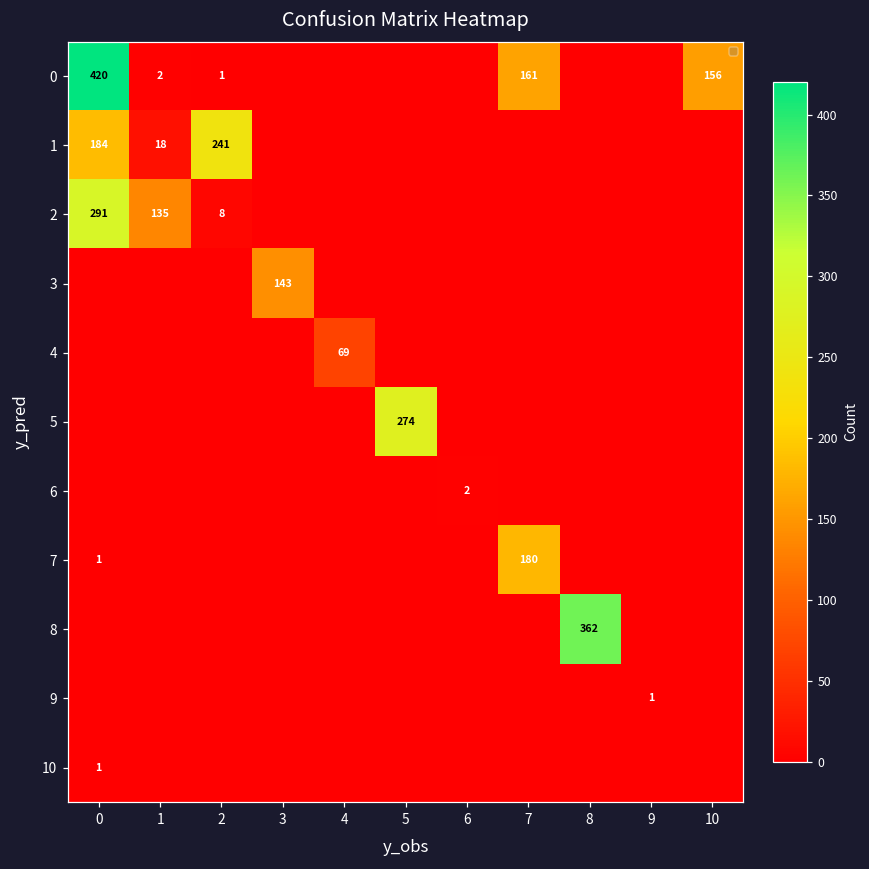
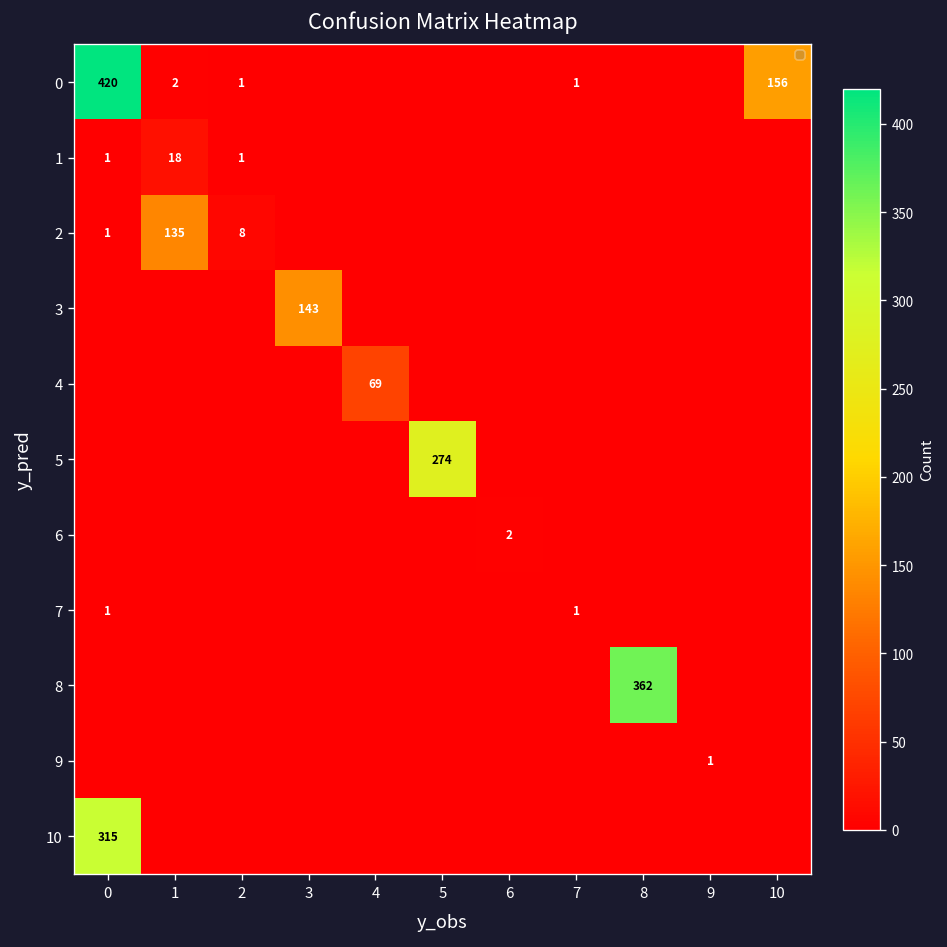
  {
    "0": {
      "0": 420,
      "1": 2,
      "2": 1,
-     "7": 161,
+     "7": 1,
      "10": 156
    },
    "1": {
-     "0": 184,
+     "0": 1,
      "1": 18,
-     "2": 241
+     "2": 1
    },
    "2": {
-     "0": 291,
+     "0": 1,
      "1": 135,
      "2": 8
    },
    "3": {
      "3": 143
    },
    "4": {
      "4": 69
    },
    "5": {
      "5": 274
    },
    "6": {
      "6": 2
    },
    "7": {
      "0": 1,
-     "7": 180
+     "7": 1
    },
    "8": {
      "8": 362
    },
    "9": {
      "9": 1
    },
    "10": {
-     "0": 1
+     "0": 315
    }
  }
